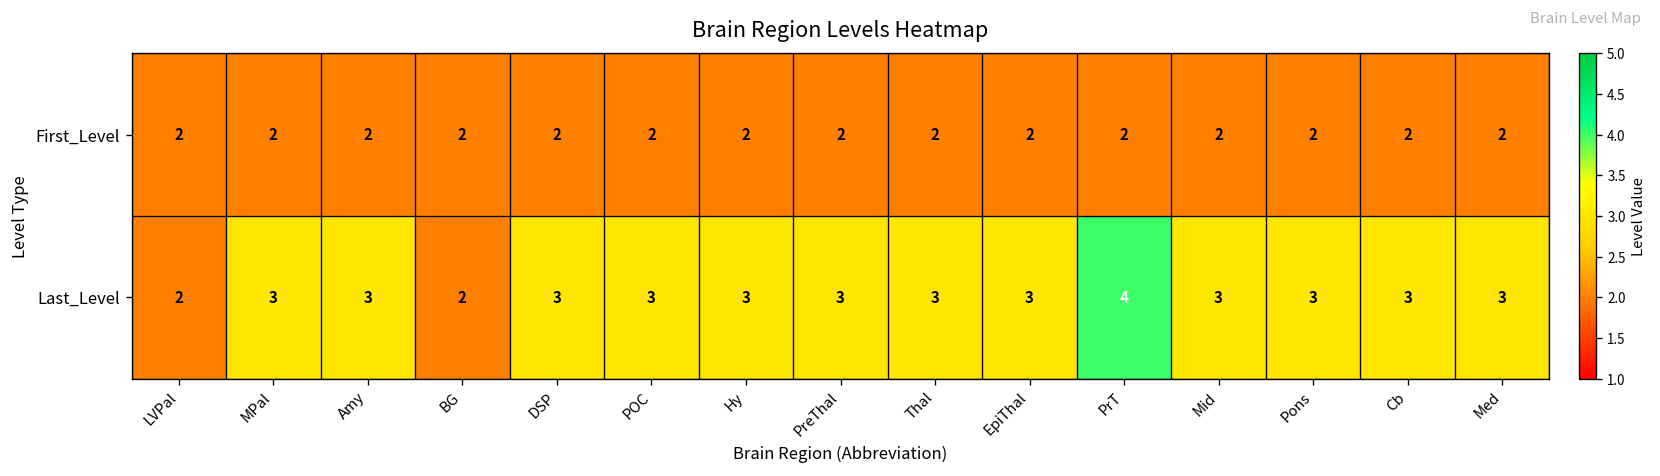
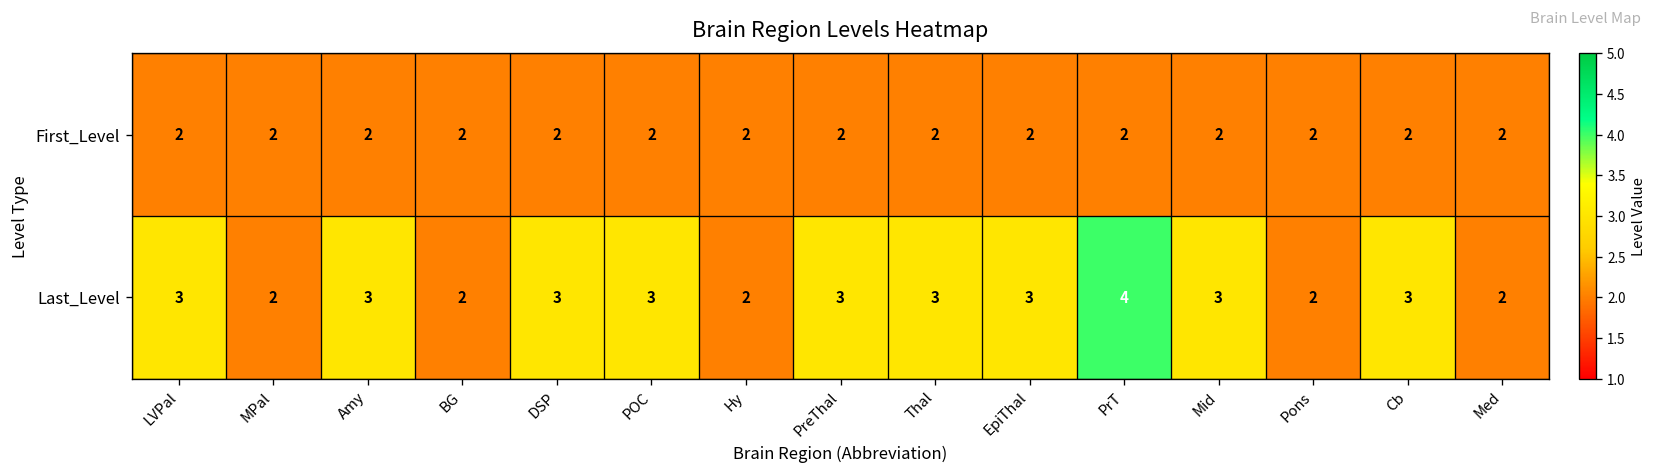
  {
    "First_Level": {
      "LVPal": 2,
      "MPal": 2,
      "Amy": 2,
      "BG": 2,
      "DSP": 2,
      "POC": 2,
      "Hy": 2,
      "PreThal": 2,
      "Thal": 2,
      "EpiThal": 2,
      "PrT": 2,
      "Mid": 2,
      "Pons": 2,
      "Cb": 2,
      "Med": 2
    },
    "Last_Level": {
-     "LVPal": 2,
-     "MPal": 3,
+     "LVPal": 3,
+     "MPal": 2,
      "Amy": 3,
      "BG": 2,
      "DSP": 3,
      "POC": 3,
-     "Hy": 3,
+     "Hy": 2,
      "PreThal": 3,
      "Thal": 3,
      "EpiThal": 3,
      "PrT": 4,
      "Mid": 3,
-     "Pons": 3,
+     "Pons": 2,
      "Cb": 3,
-     "Med": 3
+     "Med": 2
    }
  }
